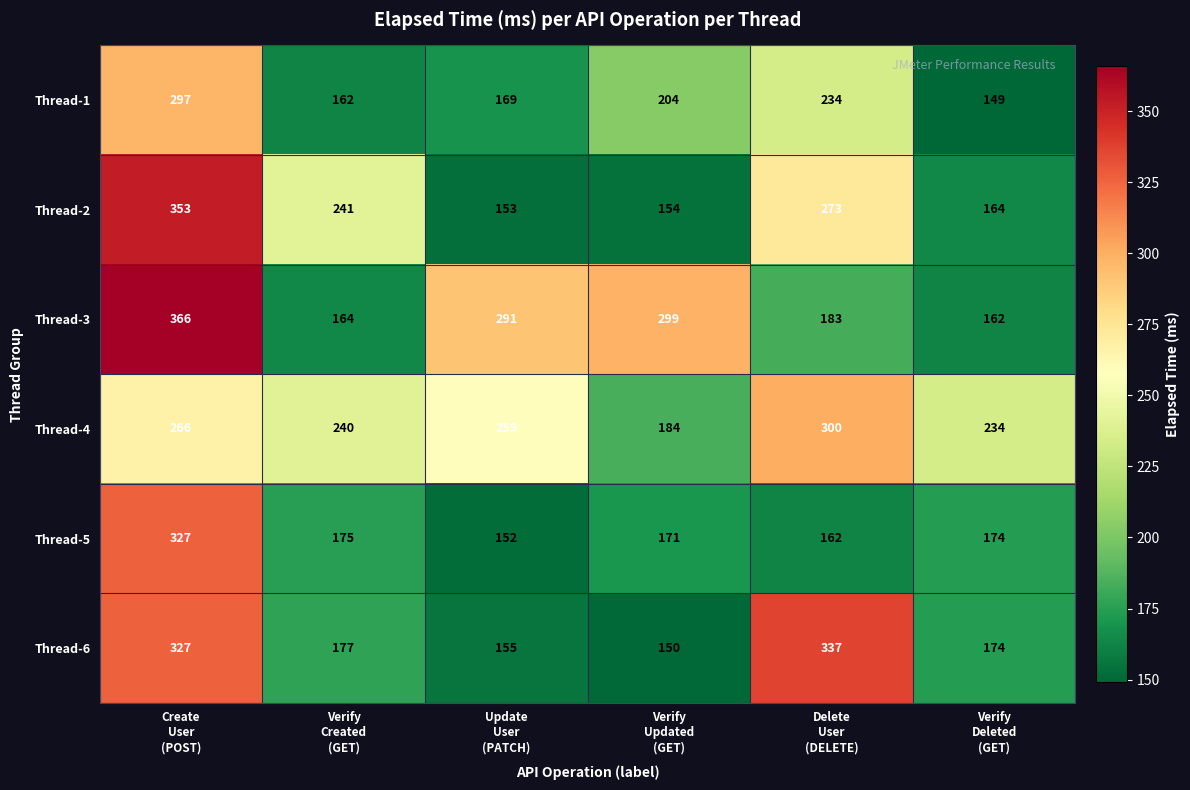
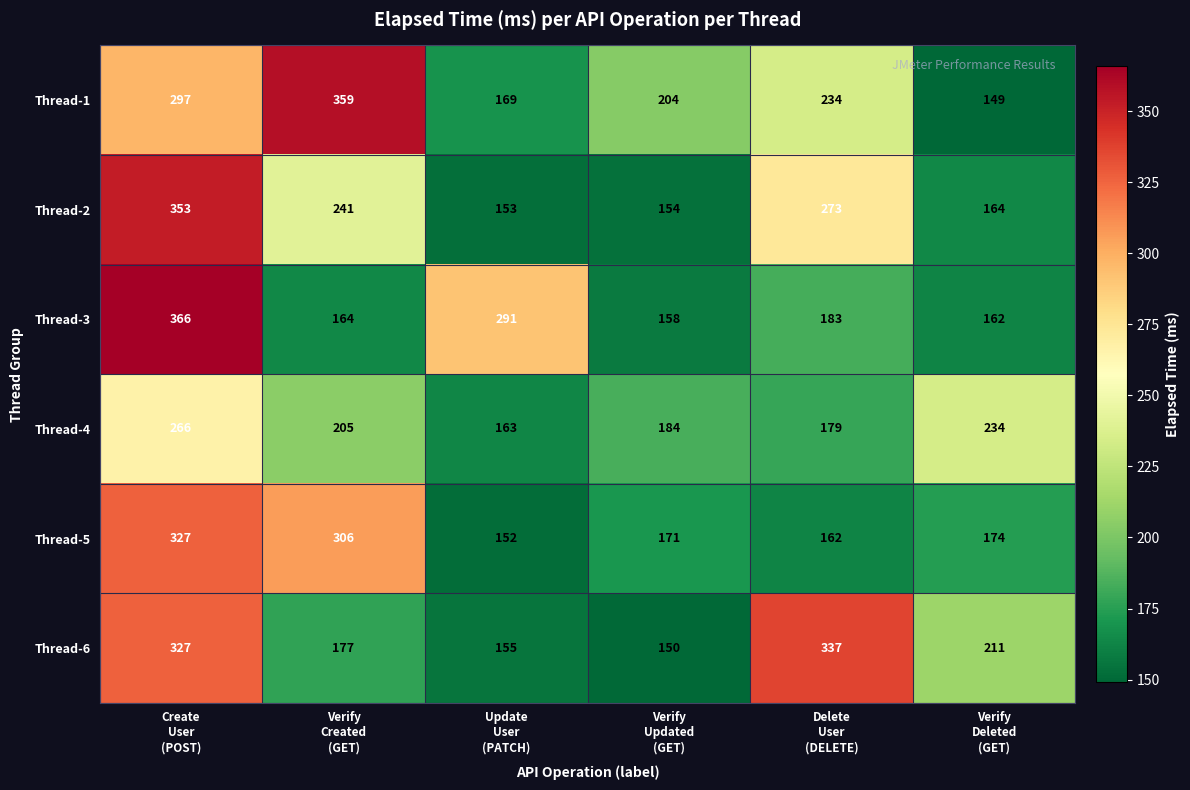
  {
    "Thread-1": {
      "Create User (POST)": 297,
-     "Verify Created (GET)": 162,
+     "Verify Created (GET)": 359,
      "Update User (PATCH)": 169,
      "Verify Updated (GET)": 204,
      "Delete User (DELETE)": 234
    },
    "Thread-2": {
      "Create User (POST)": 353,
      "Verify Created (GET)": 241,
      "Update User (PATCH)": 153,
      "Verify Updated (GET)": 154,
      "Delete User (DELETE)": 273,
      "Verify Deleted (GET)": 164
    },
    "Thread-3": {
      "Create User (POST)": 366,
      "Verify Created (GET)": 164,
      "Update User (PATCH)": 291,
-     "Verify Updated (GET)": 299,
+     "Verify Updated (GET)": 158,
      "Delete User (DELETE)": 183,
      "Verify Deleted (GET)": 162
    },
    "Thread-4": {
      "Create User (POST)": 266,
-     "Verify Created (GET)": 240,
-     "Update User (PATCH)": 259,
+     "Verify Created (GET)": 205,
+     "Update User (PATCH)": 163,
      "Verify Updated (GET)": 184,
-     "Delete User (DELETE)": 300,
+     "Delete User (DELETE)": 179,
      "Verify Deleted (GET)": 234
    },
    "Thread-5": {
      "Create User (POST)": 327,
-     "Verify Created (GET)": 175,
+     "Verify Created (GET)": 306,
      "Update User (PATCH)": 152,
      "Verify Updated (GET)": 171,
      "Delete User (DELETE)": 162,
      "Verify Deleted (GET)": 174
    },
    "Thread-6": {
      "Create User (POST)": 327,
      "Verify Created (GET)": 177,
      "Update User (PATCH)": 155,
      "Verify Updated (GET)": 150,
      "Delete User (DELETE)": 337,
-     "Verify Deleted (GET)": 174
+     "Verify Deleted (GET)": 211
    }
  }
